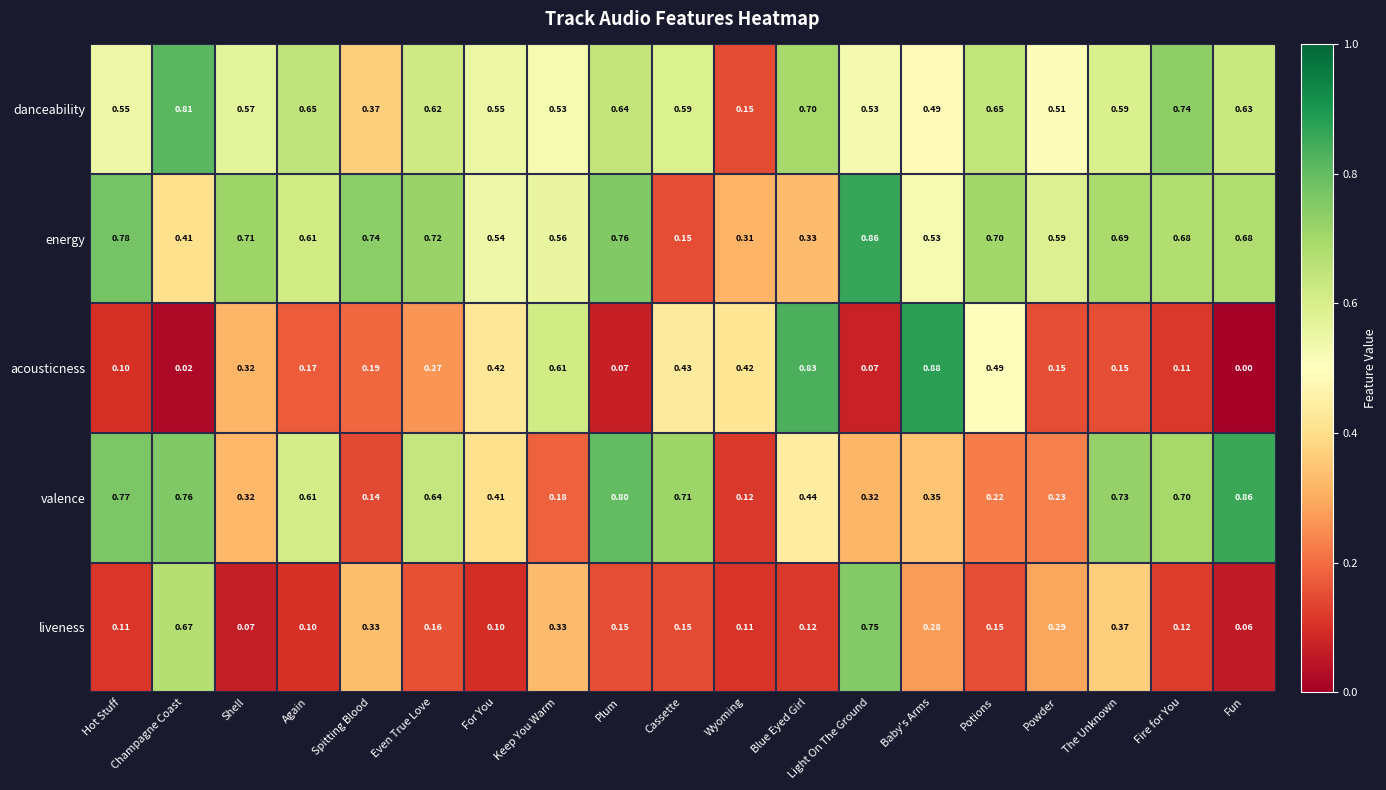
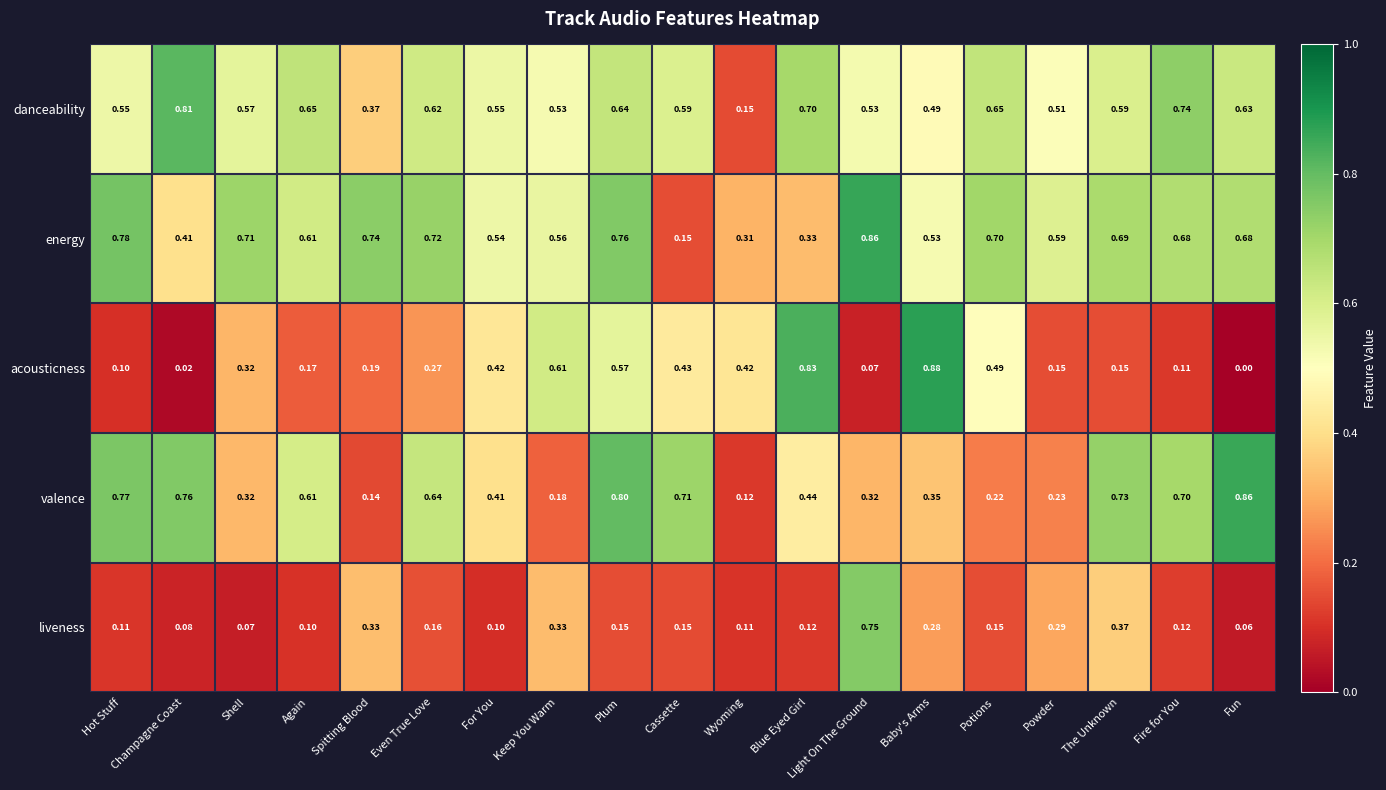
  {
    "danceability": {
      "Hot Stuff": 0.55,
      "Champagne Coast": 0.81,
      "Shell": 0.57,
      "Again": 0.65,
      "Spitting Blood": 0.37,
      "Even True Love": 0.62,
      "For You": 0.55,
      "Keep You Warm": 0.53,
      "Plum": 0.64,
      "Cassette": 0.59,
      "Wyoming": 0.15,
      "Blue Eyed Girl": 0.70,
      "Light On The Ground": 0.53,
      "Baby's Arms": 0.49,
      "Potions": 0.65,
      "Powder": 0.51,
      "The Unknown": 0.59,
      "Fire for You": 0.74,
      "Fun": 0.63
    },
    "energy": {
      "Hot Stuff": 0.78,
      "Champagne Coast": 0.41,
      "Shell": 0.71,
      "Again": 0.61,
      "Spitting Blood": 0.74,
      "Even True Love": 0.72,
      "For You": 0.54,
      "Keep You Warm": 0.56,
      "Plum": 0.76,
      "Cassette": 0.15,
      "Wyoming": 0.31,
      "Blue Eyed Girl": 0.33,
      "Light On The Ground": 0.86,
      "Baby's Arms": 0.53,
      "Potions": 0.70,
      "Powder": 0.59,
      "The Unknown": 0.69,
      "Fire for You": 0.68,
      "Fun": 0.68
    },
    "acousticness": {
      "Hot Stuff": 0.10,
      "Champagne Coast": 0.02,
      "Shell": 0.32,
      "Again": 0.17,
      "Spitting Blood": 0.19,
      "Even True Love": 0.27,
      "For You": 0.42,
      "Keep You Warm": 0.61,
-     "Plum": 0.07,
+     "Plum": 0.57,
      "Cassette": 0.43,
      "Wyoming": 0.42,
      "Blue Eyed Girl": 0.83,
      "Light On The Ground": 0.07,
      "Baby's Arms": 0.88,
      "Potions": 0.49,
      "Powder": 0.15,
      "The Unknown": 0.15,
      "Fire for You": 0.11,
      "Fun": 0.00
    },
    "valence": {
      "Hot Stuff": 0.77,
      "Champagne Coast": 0.76,
      "Shell": 0.32,
      "Again": 0.61,
      "Spitting Blood": 0.14,
      "Even True Love": 0.64,
      "For You": 0.41,
      "Keep You Warm": 0.18,
      "Plum": 0.80,
      "Cassette": 0.71,
      "Wyoming": 0.12,
      "Blue Eyed Girl": 0.44,
      "Light On The Ground": 0.32,
      "Baby's Arms": 0.35,
      "Potions": 0.22,
      "Powder": 0.23,
      "The Unknown": 0.73,
      "Fire for You": 0.70,
      "Fun": 0.86
    },
    "liveness": {
      "Hot Stuff": 0.11,
-     "Champagne Coast": 0.67,
+     "Champagne Coast": 0.08,
      "Shell": 0.07,
      "Again": 0.10,
      "Spitting Blood": 0.33,
      "Even True Love": 0.16,
      "For You": 0.10,
      "Keep You Warm": 0.33,
      "Plum": 0.15,
      "Cassette": 0.15,
      "Wyoming": 0.11,
      "Blue Eyed Girl": 0.12,
      "Light On The Ground": 0.75,
      "Baby's Arms": 0.28,
      "Potions": 0.15,
      "Powder": 0.29,
      "The Unknown": 0.37,
      "Fire for You": 0.12,
      "Fun": 0.06
    }
  }
